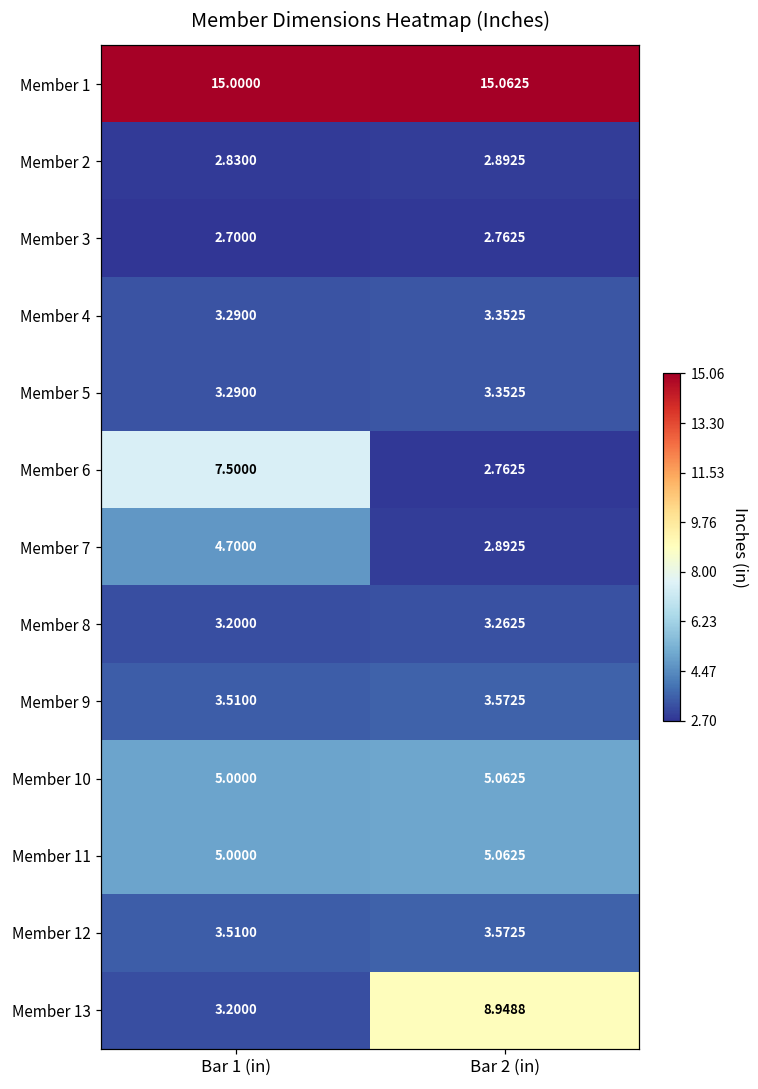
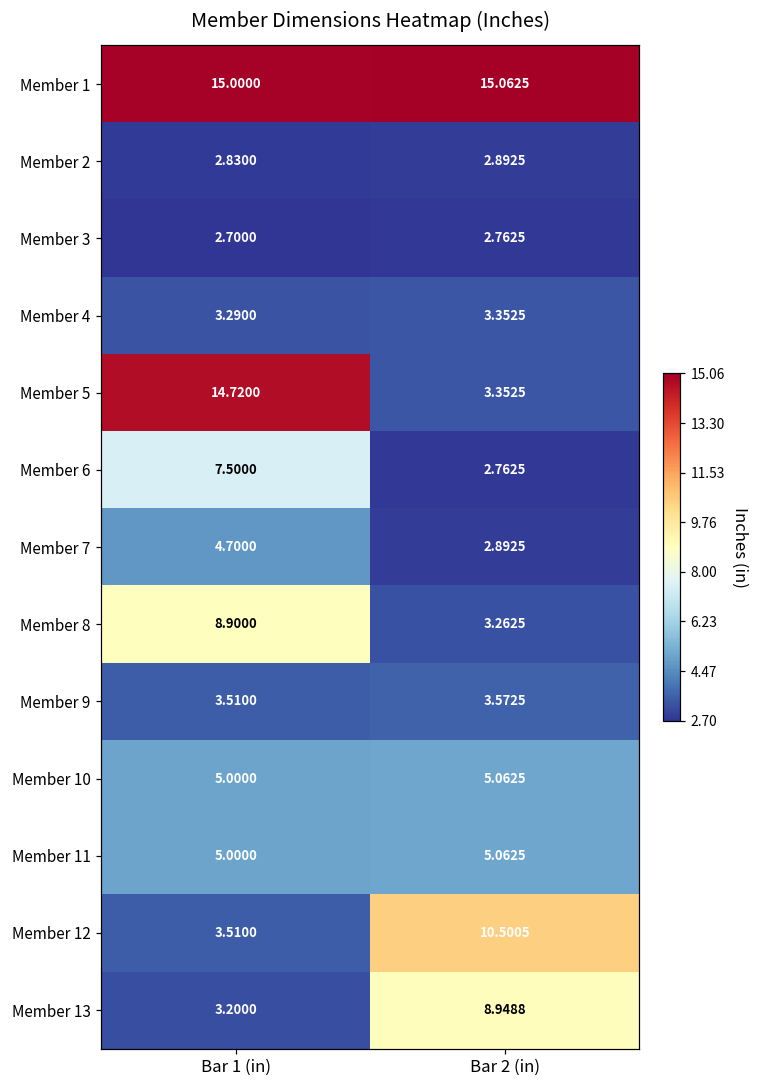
  {
    "Member 1": {
      "Bar 1 (in)": 15.0000,
      "Bar 2 (in)": 15.0625
    },
    "Member 2": {
      "Bar 1 (in)": 2.8300,
      "Bar 2 (in)": 2.8925
    },
    "Member 3": {
      "Bar 1 (in)": 2.7000,
      "Bar 2 (in)": 2.7625
    },
    "Member 4": {
      "Bar 1 (in)": 3.2900,
      "Bar 2 (in)": 3.3525
    },
    "Member 5": {
-     "Bar 1 (in)": 3.2900,
+     "Bar 1 (in)": 14.7200,
      "Bar 2 (in)": 3.3525
    },
    "Member 6": {
      "Bar 1 (in)": 7.5000,
      "Bar 2 (in)": 2.7625
    },
    "Member 7": {
      "Bar 1 (in)": 4.7000,
      "Bar 2 (in)": 2.8925
    },
    "Member 8": {
-     "Bar 1 (in)": 3.2000,
+     "Bar 1 (in)": 8.9000,
      "Bar 2 (in)": 3.2625
    },
    "Member 9": {
      "Bar 1 (in)": 3.5100,
      "Bar 2 (in)": 3.5725
    },
    "Member 10": {
      "Bar 1 (in)": 5.0000,
      "Bar 2 (in)": 5.0625
    },
    "Member 11": {
      "Bar 1 (in)": 5.0000,
      "Bar 2 (in)": 5.0625
    },
    "Member 12": {
      "Bar 1 (in)": 3.5100,
-     "Bar 2 (in)": 3.5725
+     "Bar 2 (in)": 10.5005
    },
    "Member 13": {
      "Bar 1 (in)": 3.2000,
      "Bar 2 (in)": 8.9488
    }
  }
